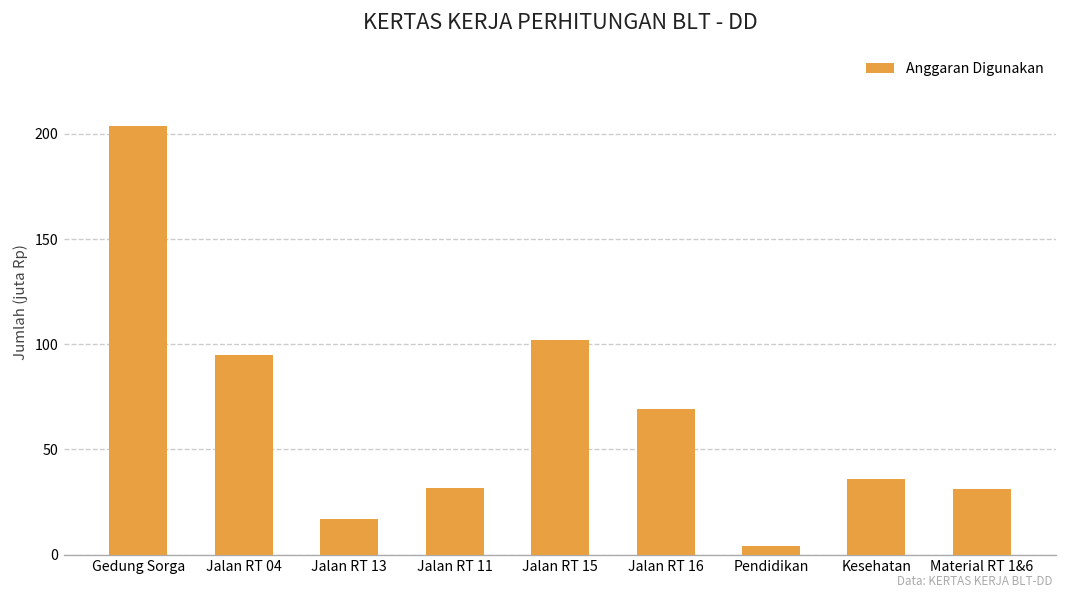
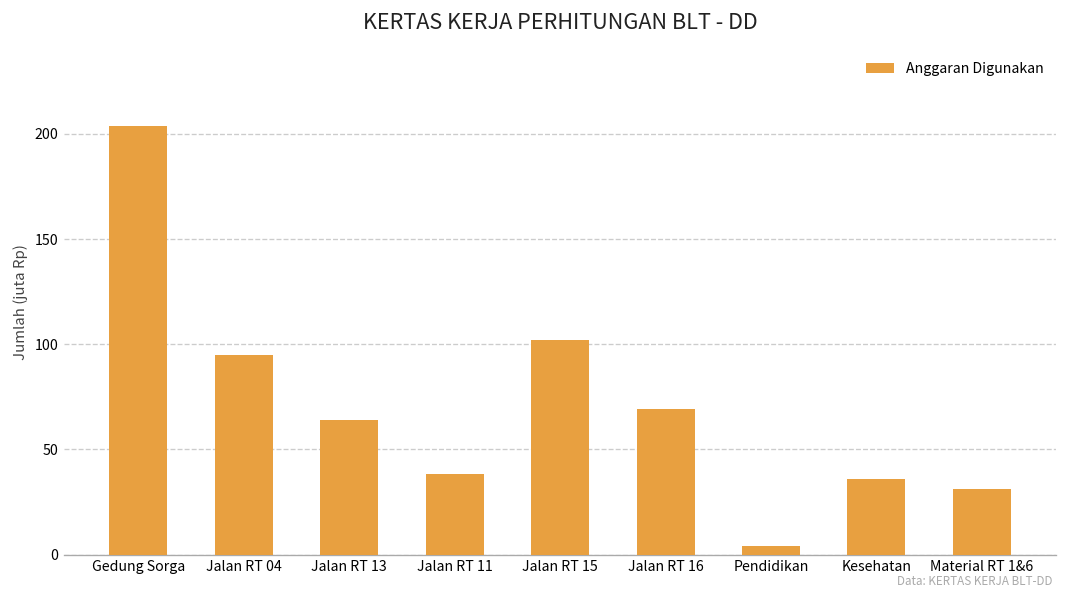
  {
    "Gedung Sorga": 204,
    "Jalan RT 04": 95,
-   "Jalan RT 13": 17,
-   "Jalan RT 11": 31,
+   "Jalan RT 13": 64,
+   "Jalan RT 11": 38,
    "Jalan RT 15": 102,
    "Jalan RT 16": 69,
    "Pendidikan": 4,
    "Kesehatan": 36,
    "Material RT 1&6": 31
  }
